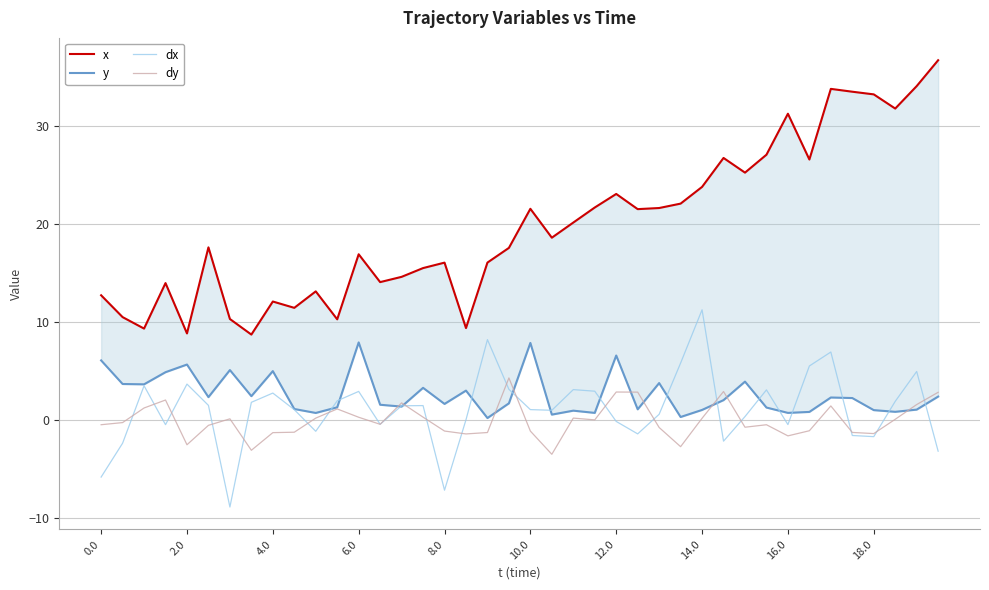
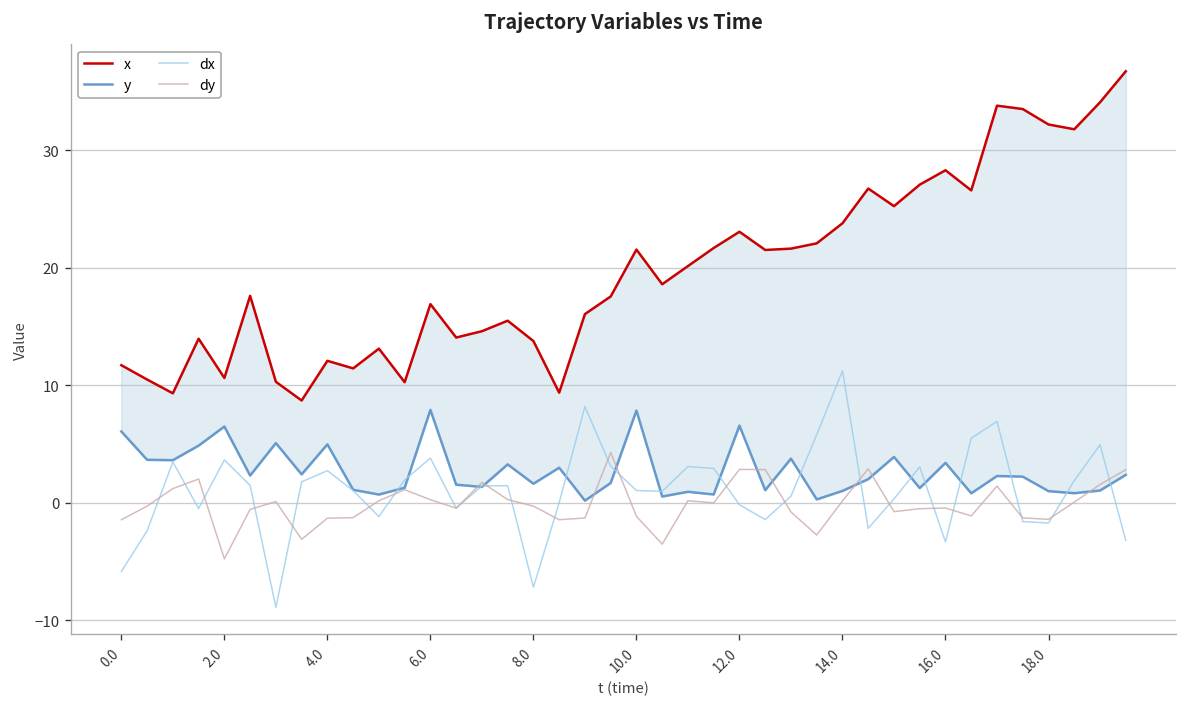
  {
    "x": {
-     "0.0": 13,
-     "2.0": 9,
+     "0.0": 12,
+     "2.0": 11,
      "4.0": 12,
      "6.0": 17,
-     "8.0": 16,
+     "8.0": 14,
      "10.0": 22,
      "12.0": 23,
      "14.0": 24,
-     "16.0": 31,
-     "18.0": 33
+     "16.0": 28,
+     "18.0": 32
    },
    "y": {
      "0.0": 6,
-     "2.0": 5.6,
+     "2.0": 6.5,
      "4.0": 5,
      "6.0": 8,
      "8.0": 2,
      "10.0": 8,
      "12.0": 7,
      "14.0": 1,
-     "16.0": 1,
+     "16.0": 3,
      "18.0": 1
    },
    "dx": {
      "0.0": -6,
      "2.0": 4,
      "4.0": 3,
-     "6.0": 3,
+     "6.0": 4,
      "8.0": -7,
      "10.0": 1,
      "12.0": 0,
      "14.0": 11,
-     "16.0": 0,
+     "16.0": -3,
      "18.0": -2
    },
    "dy": {
-     "0.0": -0.5,
-     "2.0": -3,
+     "0.0": -1.4,
+     "2.0": -5,
      "4.0": -1,
      "6.0": 0,
-     "8.0": -1,
+     "8.0": 0,
      "10.0": -1,
      "12.0": 3,
      "14.0": 0,
-     "16.0": -2,
+     "16.0": 0,
      "18.0": -1
    }
  }
